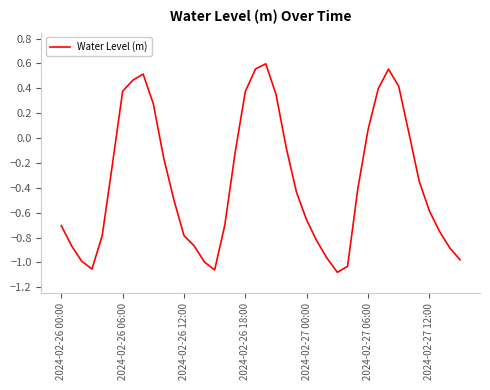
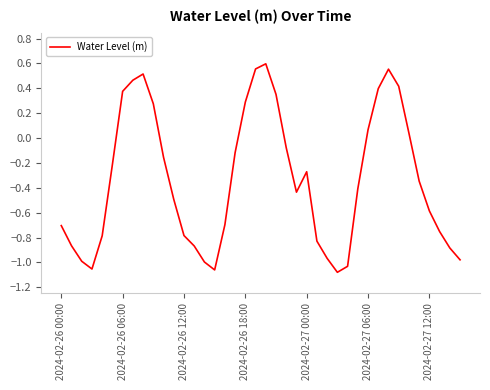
  {
    "2024-02-26 00:00": -0.70,
    "2024-02-26 06:00": 0.38,
    "2024-02-26 12:00": -0.78,
-   "2024-02-26 18:00": 0.38,
-   "2024-02-27 00:00": -0.66,
+   "2024-02-26 18:00": 0.29,
+   "2024-02-27 00:00": -0.27,
    "2024-02-27 06:00": 0.07,
    "2024-02-27 12:00": -0.59
  }
